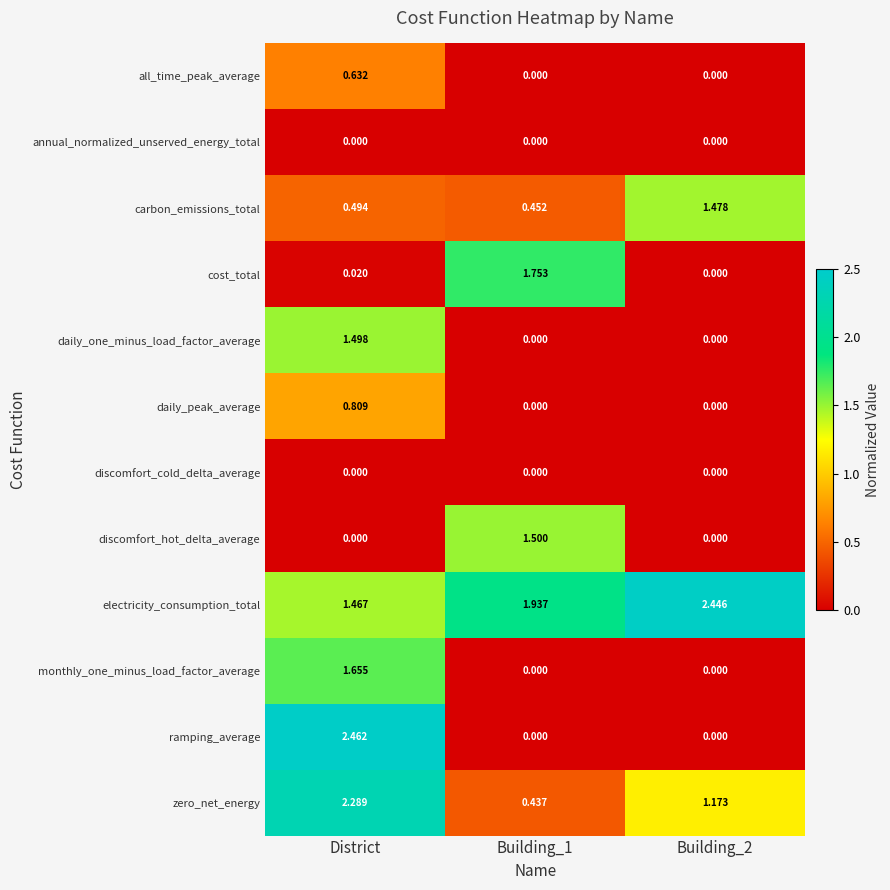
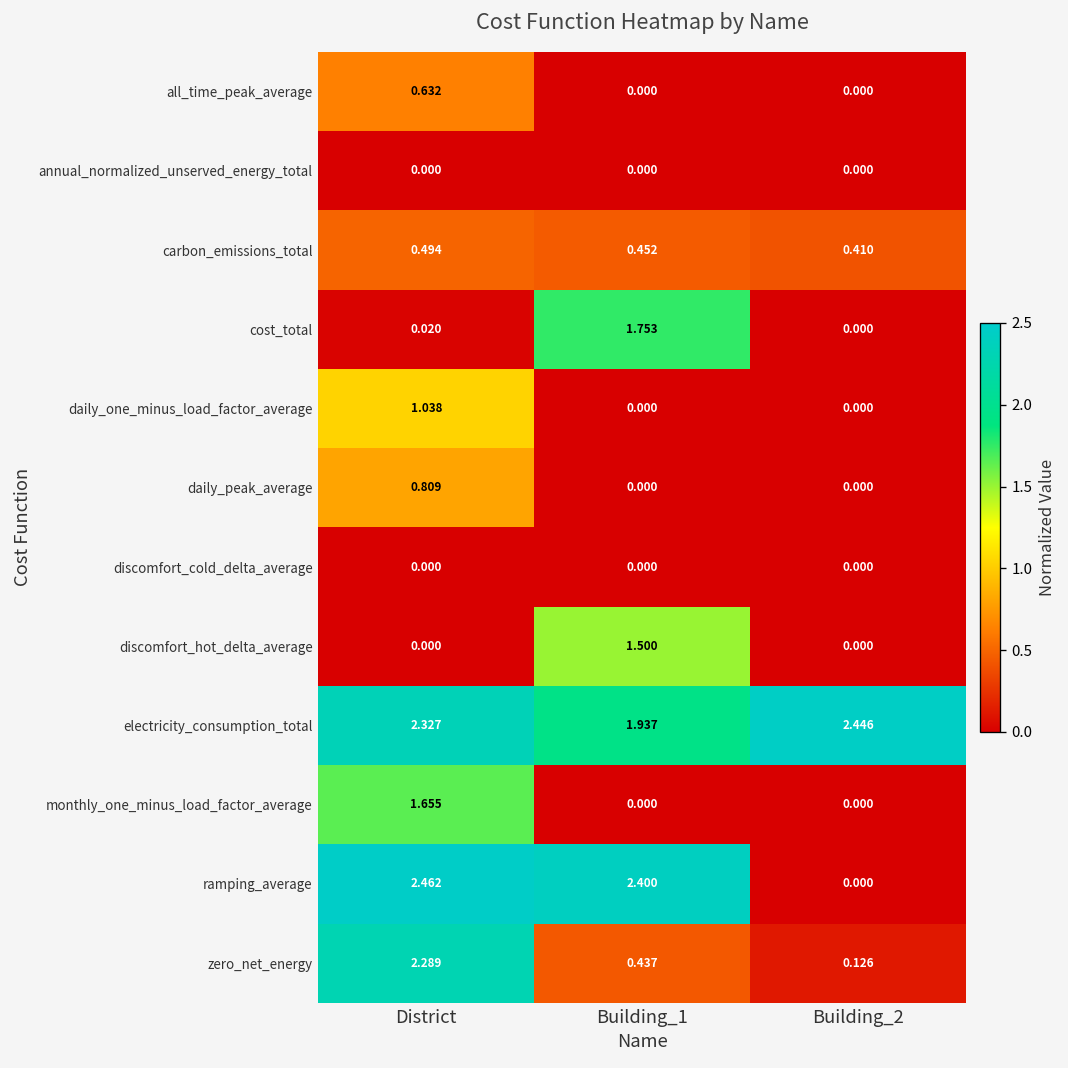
  {
    "all_time_peak_average": {
      "District": 0.632,
      "Building_1": 0.000,
      "Building_2": 0.000
    },
    "annual_normalized_unserved_energy_total": {
      "District": 0.000,
      "Building_1": 0.000,
      "Building_2": 0.000
    },
    "carbon_emissions_total": {
      "District": 0.494,
      "Building_1": 0.452,
-     "Building_2": 1.478
+     "Building_2": 0.410
    },
    "cost_total": {
      "District": 0.020,
      "Building_1": 1.753,
      "Building_2": 0.000
    },
    "daily_one_minus_load_factor_average": {
-     "District": 1.498,
+     "District": 1.038,
      "Building_1": 0.000,
      "Building_2": 0.000
    },
    "daily_peak_average": {
      "District": 0.809,
      "Building_1": 0.000,
      "Building_2": 0.000
    },
    "discomfort_cold_delta_average": {
      "District": 0.000,
      "Building_1": 0.000,
      "Building_2": 0.000
    },
    "discomfort_hot_delta_average": {
      "District": 0.000,
      "Building_1": 1.500,
      "Building_2": 0.000
    },
    "electricity_consumption_total": {
-     "District": 1.467,
+     "District": 2.327,
      "Building_1": 1.937,
      "Building_2": 2.446
    },
    "monthly_one_minus_load_factor_average": {
      "District": 1.655,
      "Building_1": 0.000,
      "Building_2": 0.000
    },
    "ramping_average": {
      "District": 2.462,
-     "Building_1": 0.000,
+     "Building_1": 2.400,
      "Building_2": 0.000
    },
    "zero_net_energy": {
      "District": 2.289,
      "Building_1": 0.437,
-     "Building_2": 1.173
+     "Building_2": 0.126
    }
  }
